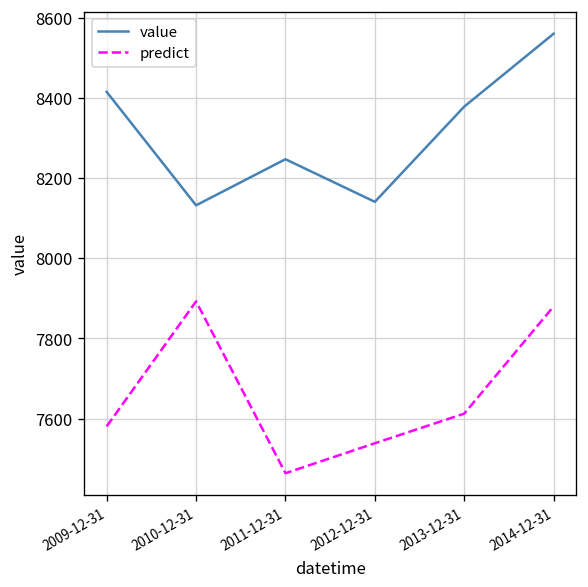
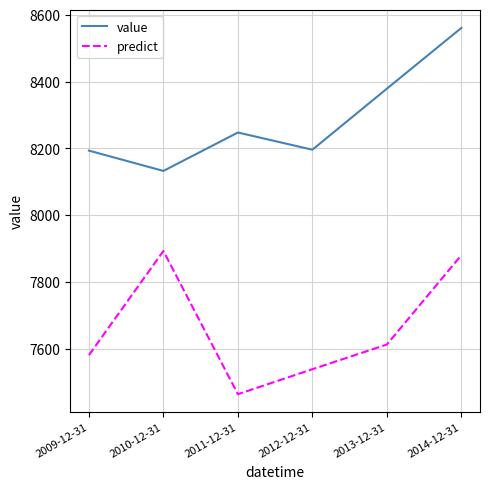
  {
    "value": {
-     "2009-12-31": 8420,
+     "2009-12-31": 8190,
      "2010-12-31": 8130,
      "2011-12-31": 8250,
-     "2012-12-31": 8140,
+     "2012-12-31": 8200,
      "2013-12-31": 8380,
      "2014-12-31": 8560
    },
    "predict": {
      "2009-12-31": 7580,
      "2010-12-31": 7890,
      "2011-12-31": 7460,
      "2012-12-31": 7540,
      "2013-12-31": 7610,
      "2014-12-31": 7880
    }
  }
